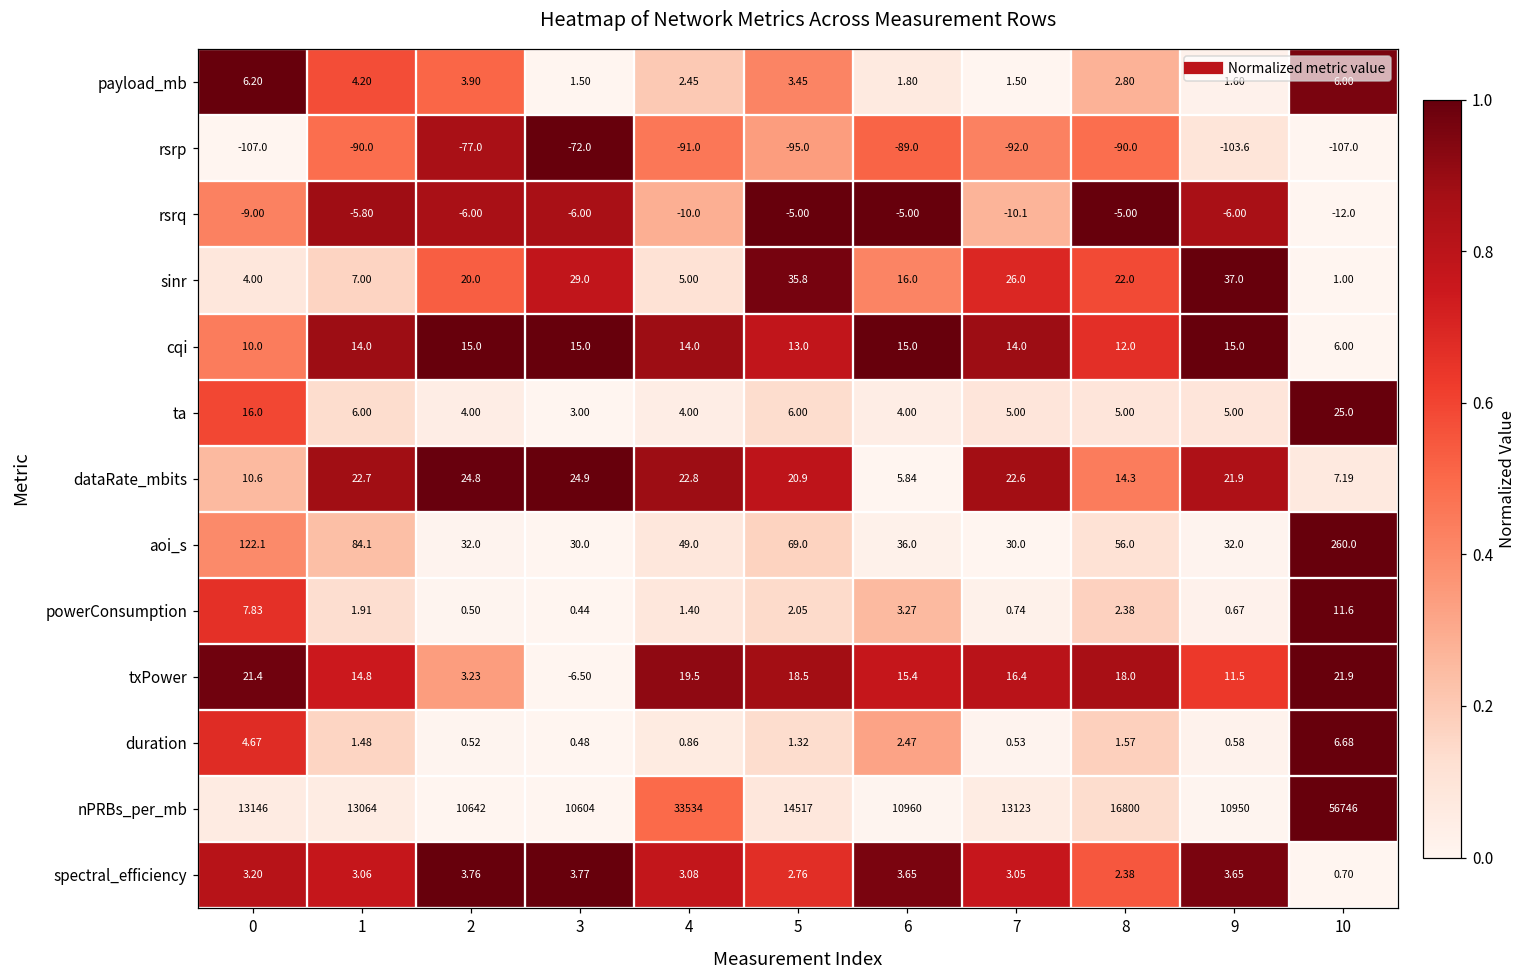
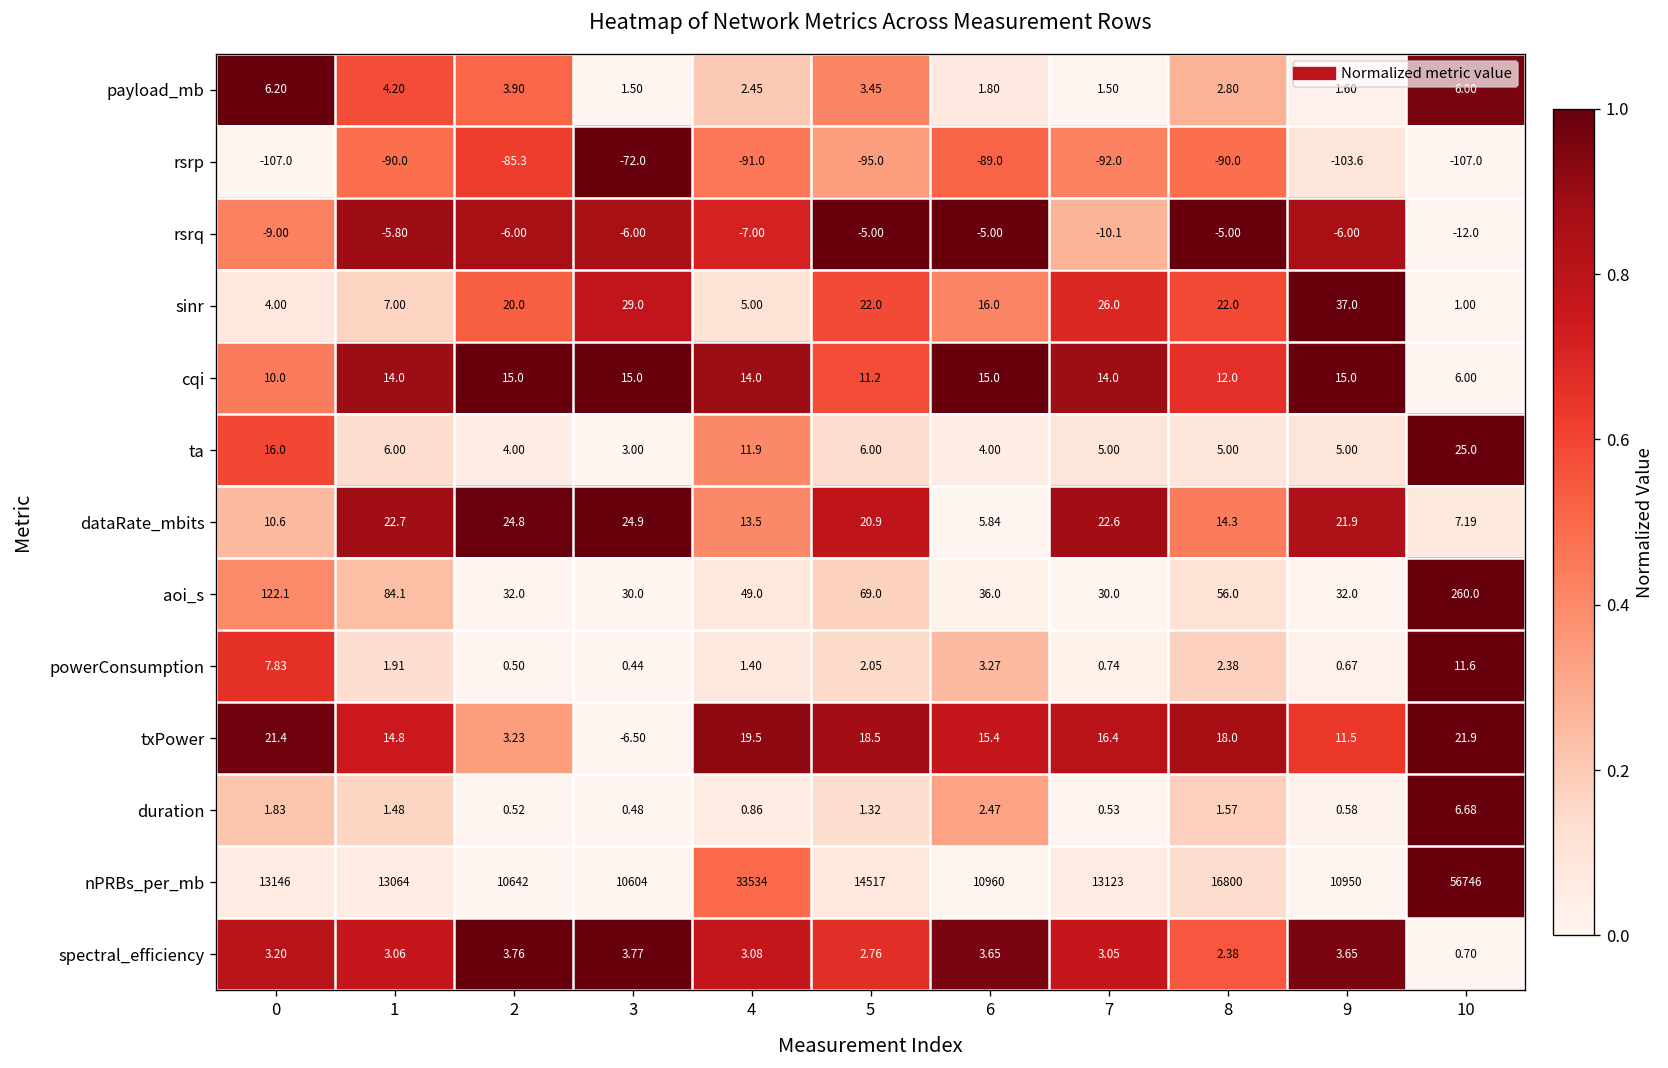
  {
    "payload_mb": {
      "0": 6.20,
      "1": 4.20,
      "2": 3.90,
      "3": 1.50,
      "4": 2.45,
      "5": 3.45,
      "6": 1.80,
      "7": 1.50,
      "8": 2.80
    },
    "rsrp": {
      "0": -107.0,
      "1": -90.0,
-     "2": -77.0,
+     "2": -85.3,
      "3": -72.0,
      "4": -91.0,
      "5": -95.0,
      "6": -89.0,
      "7": -92.0,
      "8": -90.0,
      "9": -103.6,
      "10": -107.0
    },
    "rsrq": {
      "0": -9.00,
      "1": -5.80,
      "2": -6.00,
      "3": -6.00,
-     "4": -10.0,
+     "4": -7.00,
      "5": -5.00,
      "6": -5.00,
      "7": -10.1,
      "8": -5.00,
      "9": -6.00,
      "10": -12.0
    },
    "sinr": {
      "0": 4.00,
      "1": 7.00,
      "2": 20.0,
      "3": 29.0,
      "4": 5.00,
-     "5": 35.8,
+     "5": 22.0,
      "6": 16.0,
      "7": 26.0,
      "8": 22.0,
      "9": 37.0,
      "10": 1.00
    },
    "cqi": {
      "0": 10.0,
      "1": 14.0,
      "2": 15.0,
      "3": 15.0,
      "4": 14.0,
-     "5": 13.0,
+     "5": 11.2,
      "6": 15.0,
      "7": 14.0,
      "8": 12.0,
      "9": 15.0,
      "10": 6.00
    },
    "ta": {
      "0": 16.0,
      "1": 6.00,
      "2": 4.00,
      "3": 3.00,
-     "4": 4.00,
+     "4": 11.9,
      "5": 6.00,
      "6": 4.00,
      "7": 5.00,
      "8": 5.00,
      "9": 5.00,
      "10": 25.0
    },
    "dataRate_mbits": {
      "0": 10.6,
      "1": 22.7,
      "2": 24.8,
      "3": 24.9,
-     "4": 22.8,
+     "4": 13.5,
      "5": 20.9,
      "6": 5.84,
      "7": 22.6,
      "8": 14.3,
      "9": 21.9,
      "10": 7.19
    },
    "aoi_s": {
      "0": 122.1,
      "1": 84.1,
      "2": 32.0,
      "3": 30.0,
      "4": 49.0,
      "5": 69.0,
      "6": 36.0,
      "7": 30.0,
      "8": 56.0,
      "9": 32.0,
      "10": 260.0
    },
    "powerConsumption": {
      "0": 7.83,
      "1": 1.91,
      "2": 0.50,
      "3": 0.44,
      "4": 1.40,
      "5": 2.05,
      "6": 3.27,
      "7": 0.74,
      "8": 2.38,
      "9": 0.67,
      "10": 11.6
    },
    "txPower": {
      "0": 21.4,
      "1": 14.8,
      "2": 3.23,
      "3": -6.50,
      "4": 19.5,
      "5": 18.5,
      "6": 15.4,
      "7": 16.4,
      "8": 18.0,
      "9": 11.5,
      "10": 21.9
    },
    "duration": {
-     "0": 4.67,
+     "0": 1.83,
      "1": 1.48,
      "2": 0.52,
      "3": 0.48,
      "4": 0.86,
      "5": 1.32,
      "6": 2.47,
      "7": 0.53,
      "8": 1.57,
      "9": 0.58,
      "10": 6.68
    },
    "nPRBs_per_mb": {
      "0": 13146,
      "1": 13064,
      "2": 10642,
      "3": 10604,
      "4": 33534,
      "5": 14517,
      "6": 10960,
      "7": 13123,
      "8": 16800,
      "9": 10950,
      "10": 56746
    },
    "spectral_efficiency": {
      "0": 3.20,
      "1": 3.06,
      "2": 3.76,
      "3": 3.77,
      "4": 3.08,
      "5": 2.76,
      "6": 3.65,
      "7": 3.05,
      "8": 2.38,
      "9": 3.65,
      "10": 0.70
    }
  }
